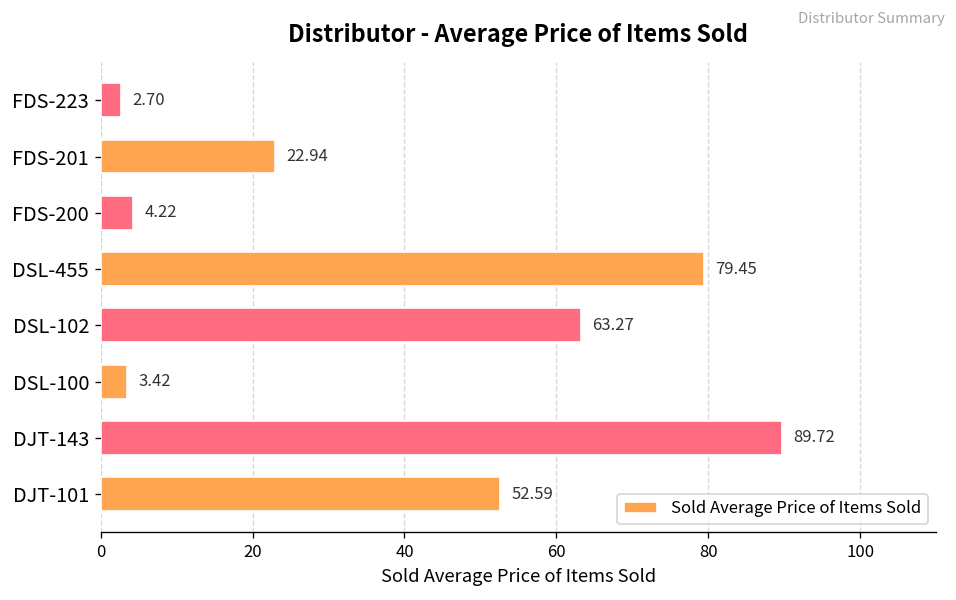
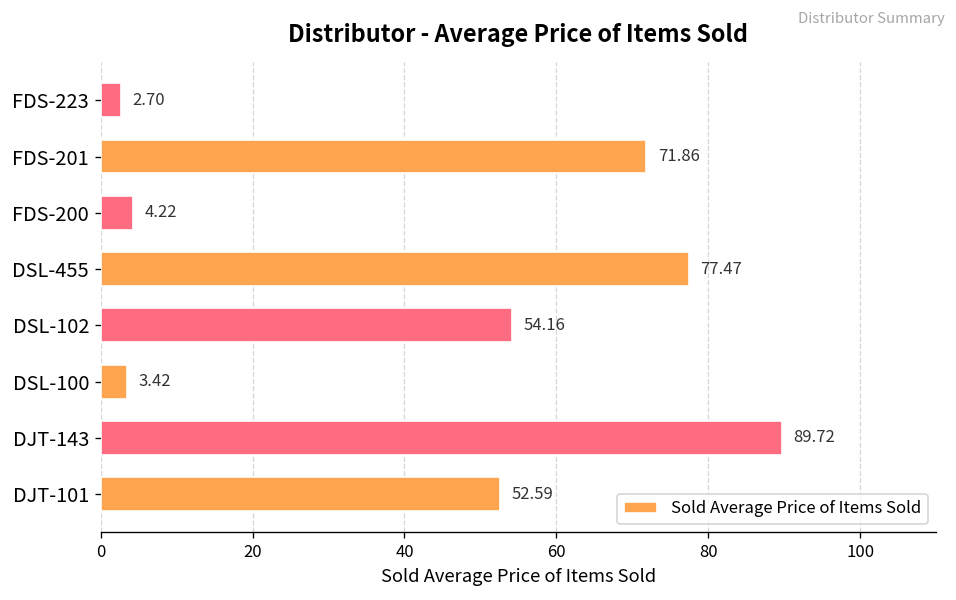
  {
    "FDS-223": 2.70,
-   "FDS-201": 22.94,
+   "FDS-201": 71.86,
    "FDS-200": 4.22,
-   "DSL-455": 79.45,
-   "DSL-102": 63.27,
+   "DSL-455": 77.47,
+   "DSL-102": 54.16,
    "DSL-100": 3.42,
    "DJT-143": 89.72,
    "DJT-101": 52.59
  }
